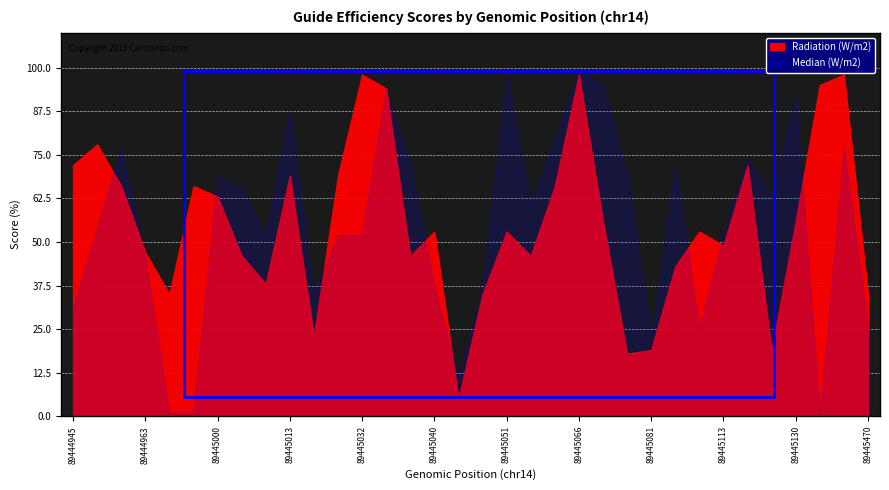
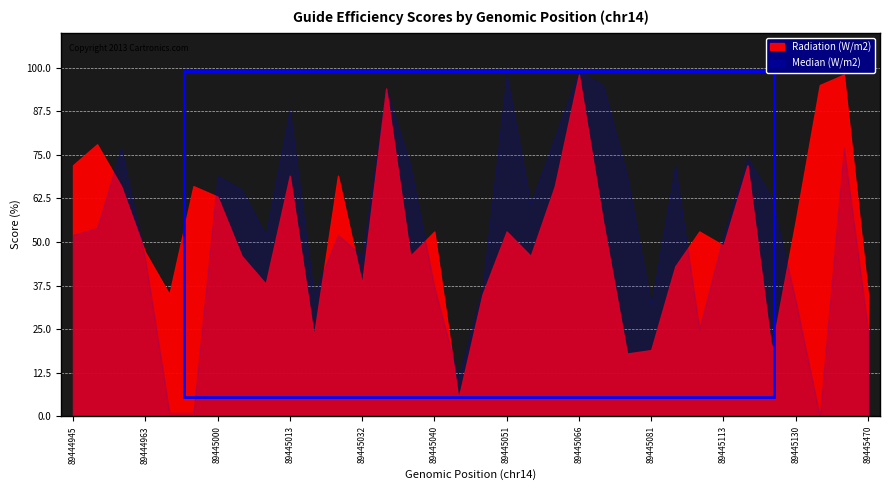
  {
    "Radiation (W/m2)": {
      "89444945": 72,
      "89444963": 47,
      "89445000": 63,
      "89445013": 69,
-     "89445032": 98,
+     "89445032": 38,
      "89445051": 53,
      "89445066": 98,
      "89445081": 19,
      "89445113": 49,
      "89445130": 56,
      "89445470": 35
    },
    "Median (W/m2)": {
-     "89444945": 31,
+     "89444945": 52,
      "89444963": 45,
      "89445000": 69,
      "89445013": 88,
-     "89445032": 52,
+     "89445032": 46,
      "89445051": 98,
      "89445066": 99,
-     "89445081": 23,
+     "89445081": 32,
      "89445113": 52,
-     "89445130": 92,
+     "89445130": 33,
      "89445470": 25
    }
  }
